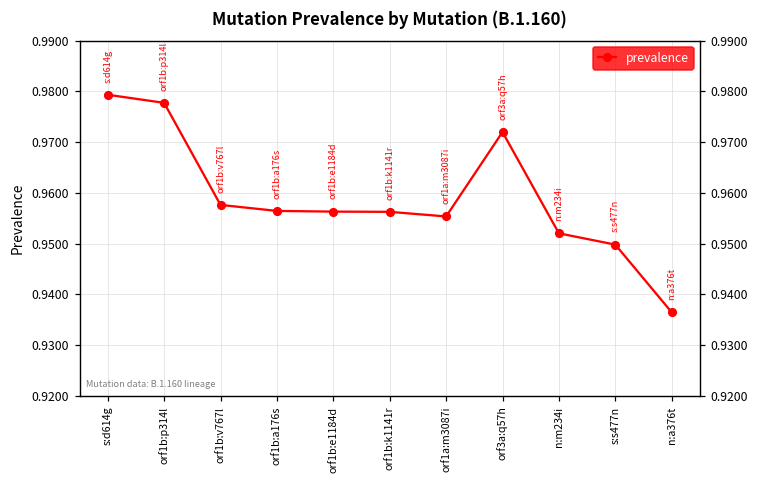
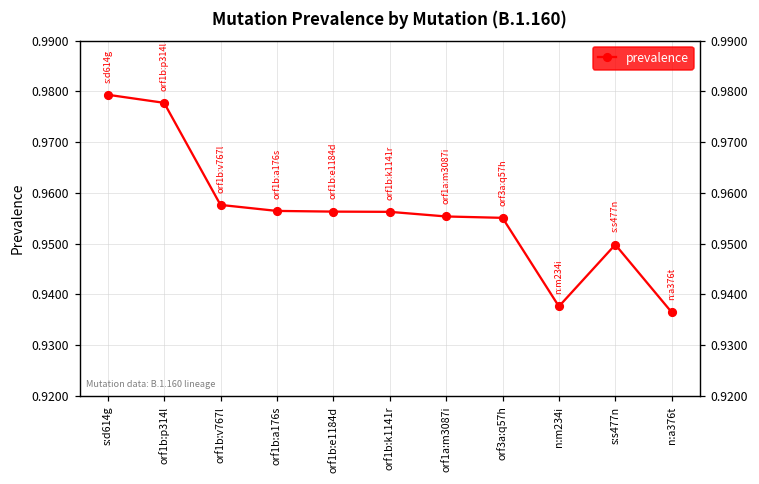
  {
    "s:d614g": 0.979,
    "orf1b:p314l": 0.978,
    "orf1b:v767l": 0.958,
    "orf1b:a176s": 0.956,
    "orf1b:e1184d": 0.956,
    "orf1b:k1141r": 0.956,
    "orf1a:m3087i": 0.955,
-   "orf3a:q57h": 0.972,
-   "n:m234i": 0.952,
+   "orf3a:q57h": 0.955,
+   "n:m234i": 0.938,
    "s:s477n": 0.950,
    "n:a376t": 0.936
  }
